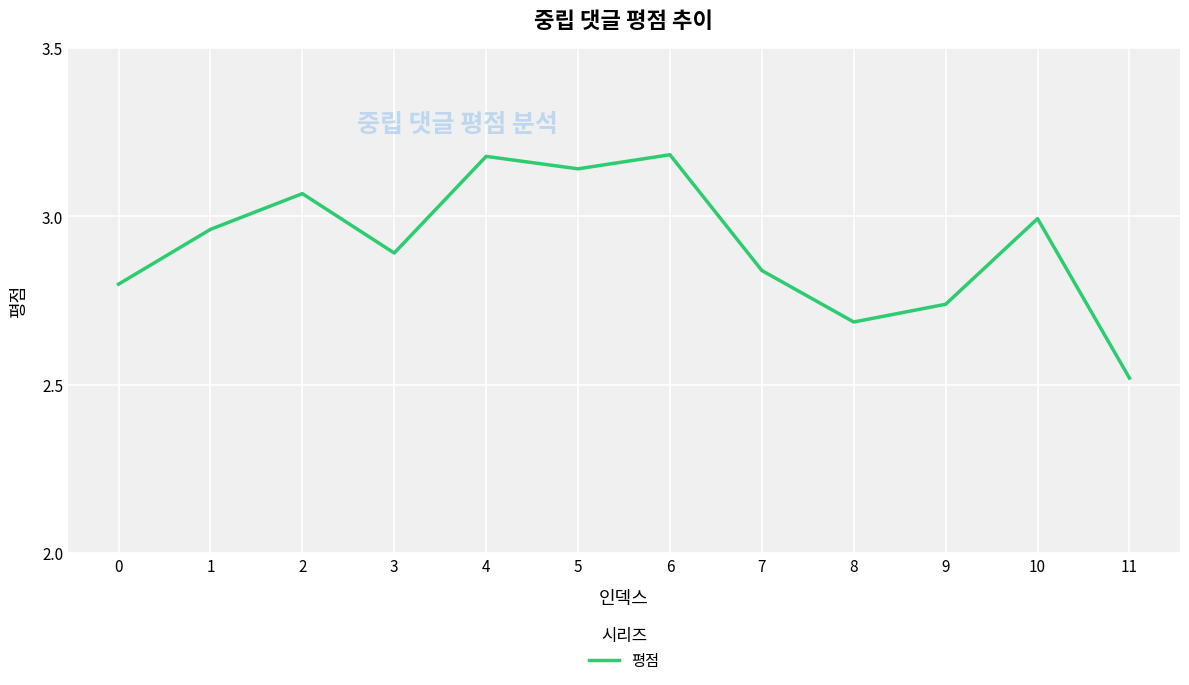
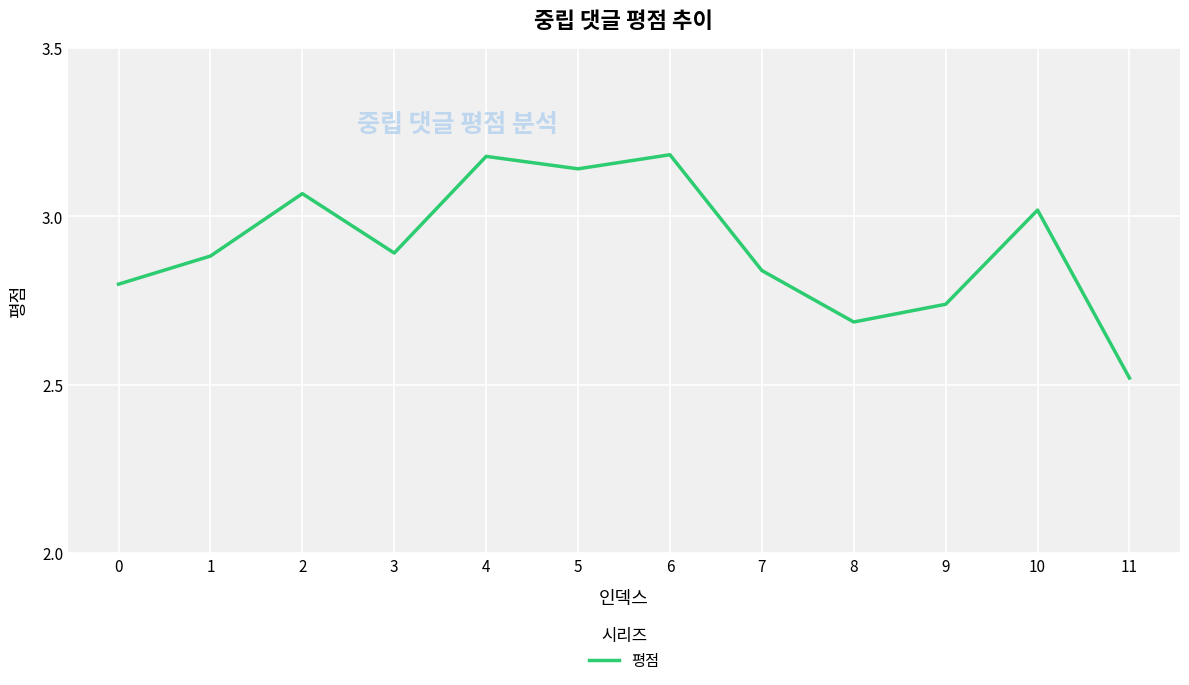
  {
    "0": 2.80,
-   "1": 2.96,
+   "1": 2.88,
    "2": 3.07,
    "3": 2.89,
    "4": 3.18,
    "5": 3.14,
    "6": 3.18,
    "7": 2.84,
    "8": 2.69,
    "9": 2.74,
-   "10": 2.99,
+   "10": 3.02,
    "11": 2.52
  }
